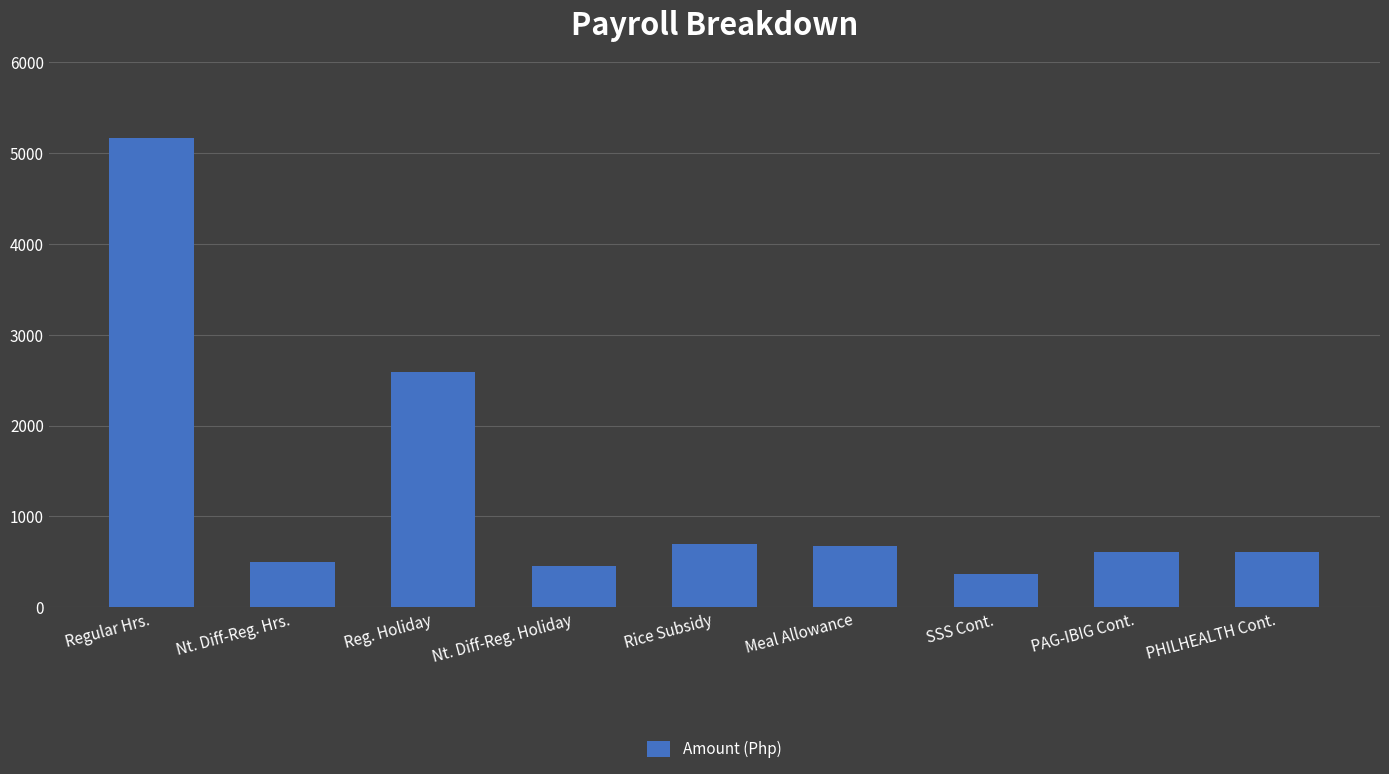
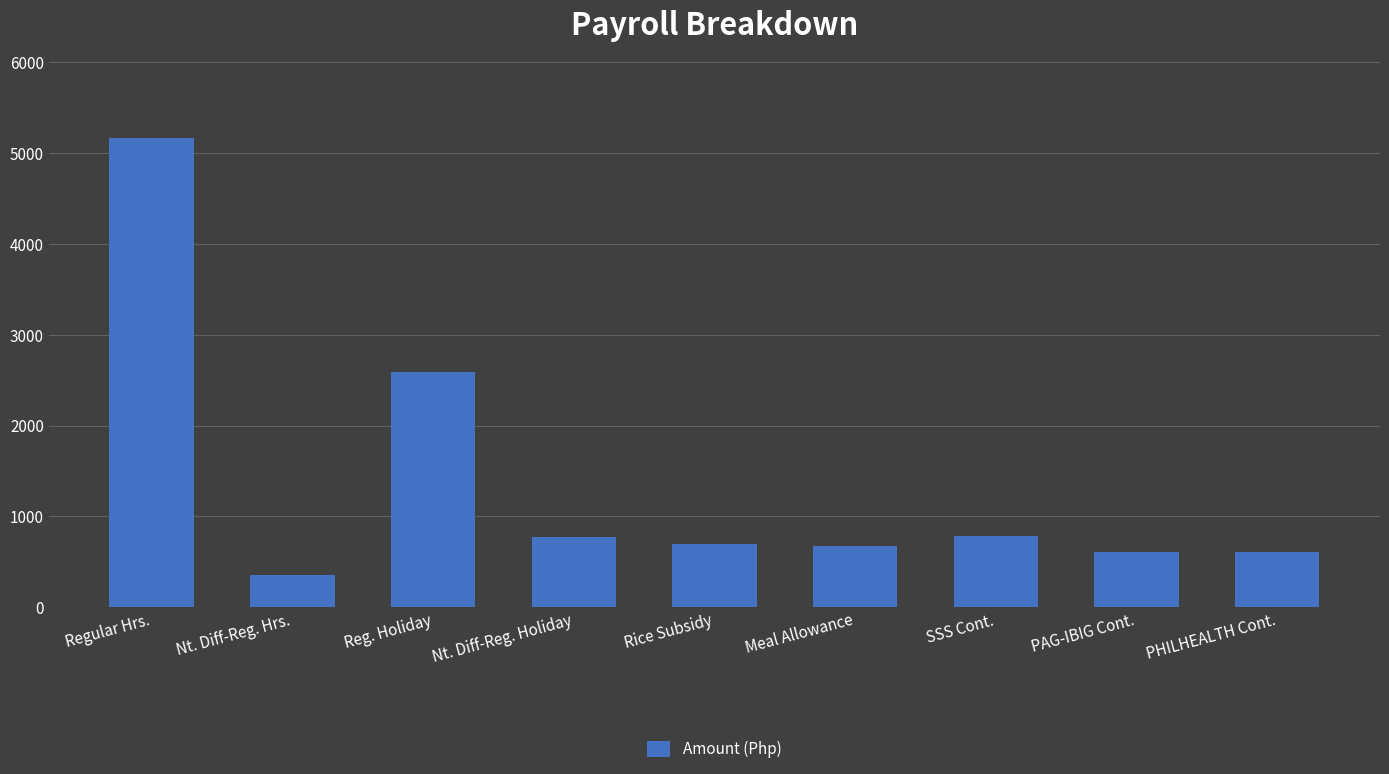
  {
    "Regular Hrs.": 5200,
-   "Nt. Diff-Reg. Hrs.": 500,
+   "Nt. Diff-Reg. Hrs.": 400,
    "Reg. Holiday": 2600,
-   "Nt. Diff-Reg. Holiday": 500,
+   "Nt. Diff-Reg. Holiday": 800,
    "Rice Subsidy": 700,
    "Meal Allowance": 700,
-   "SSS Cont.": 400,
+   "SSS Cont.": 800,
    "PAG-IBIG Cont.": 600,
    "PHILHEALTH Cont.": 600
  }
